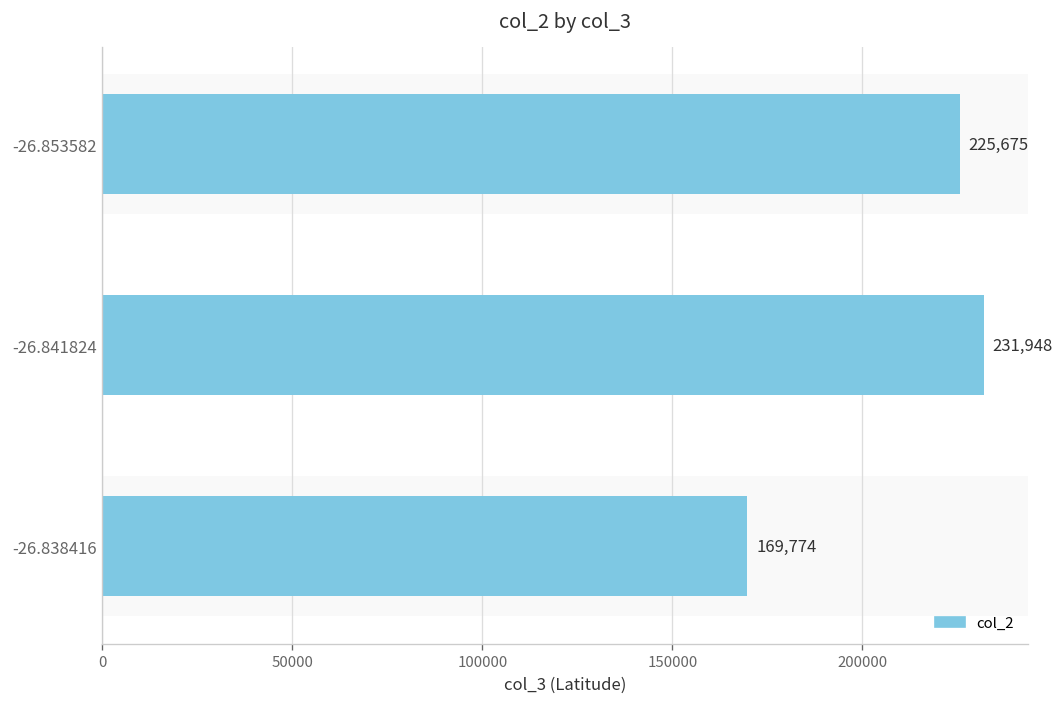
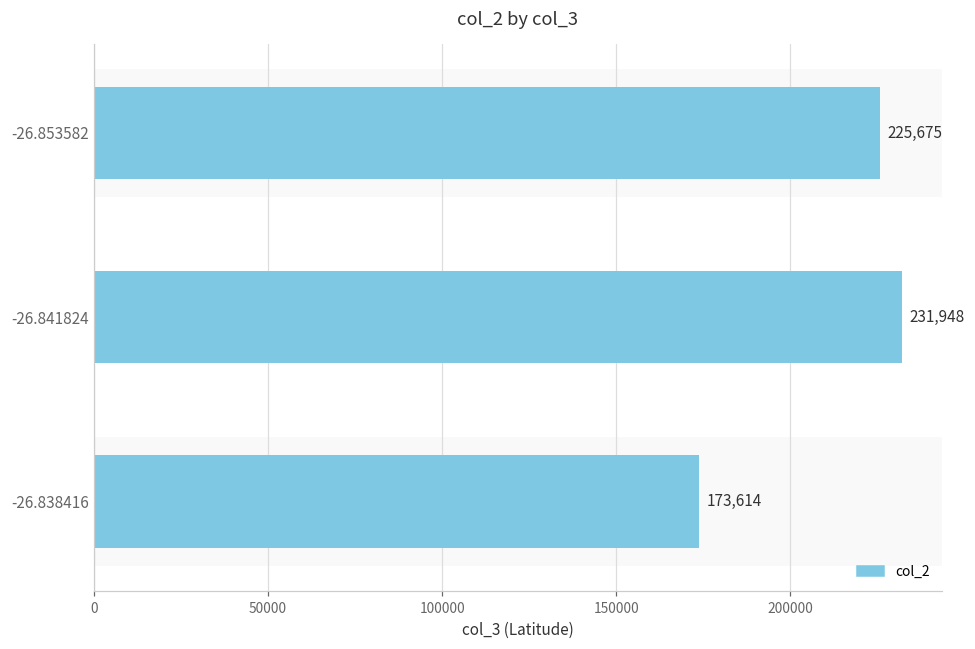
  {
    "-26.853582": "225,675",
    "-26.841824": "231,948",
-   "-26.838416": "169,774"
+   "-26.838416": "173,614"
  }
